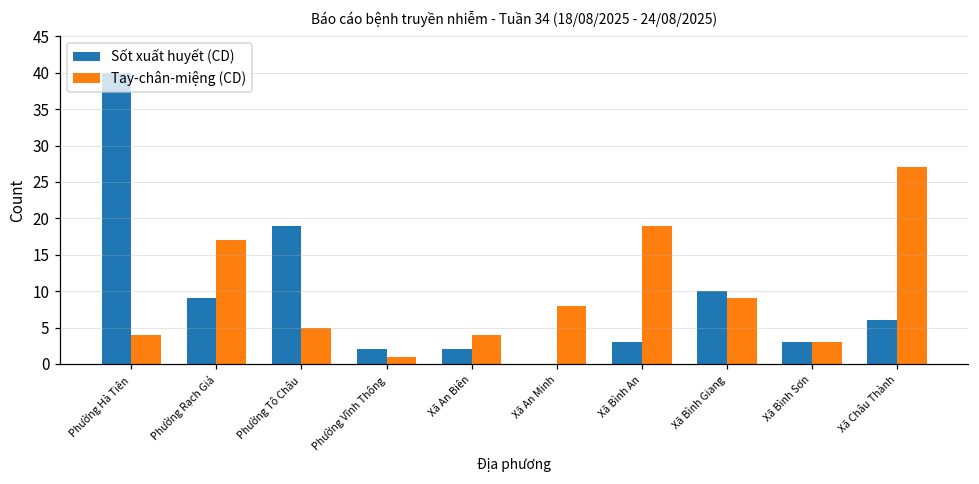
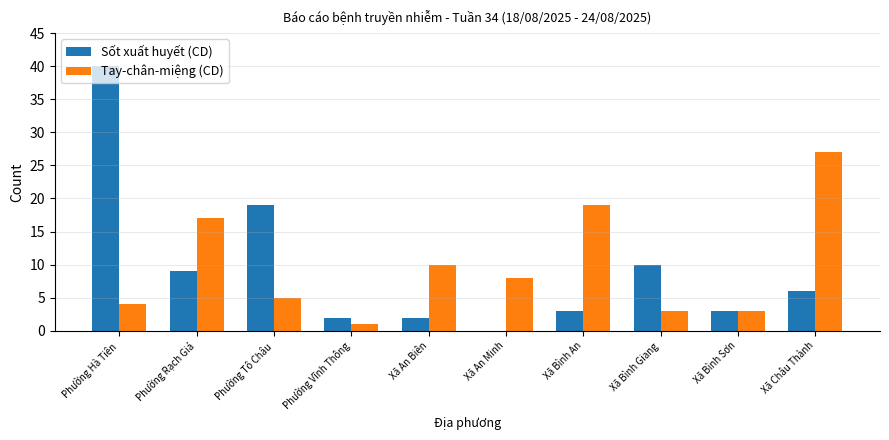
  {
    "Sốt xuất huyết (CD)": {
      "Phường Rạch Giá": 9,
      "Phường Tô Châu": 19,
      "Phường Vĩnh Thông": 2,
      "Xã An Biên": 2,
      "Xã An Minh": 0,
      "Xã Bình An": 3,
      "Xã Bình Giang": 10,
      "Xã Bình Sơn": 3,
      "Xã Châu Thành": 6
    },
    "Tay-chân-miệng (CD)": {
      "Phường Hà Tiên": 4,
      "Phường Rạch Giá": 17,
      "Phường Tô Châu": 5,
      "Phường Vĩnh Thông": 1,
-     "Xã An Biên": 4,
+     "Xã An Biên": 10,
      "Xã An Minh": 8,
      "Xã Bình An": 19,
-     "Xã Bình Giang": 9,
+     "Xã Bình Giang": 3,
      "Xã Bình Sơn": 3,
      "Xã Châu Thành": 27
    }
  }
